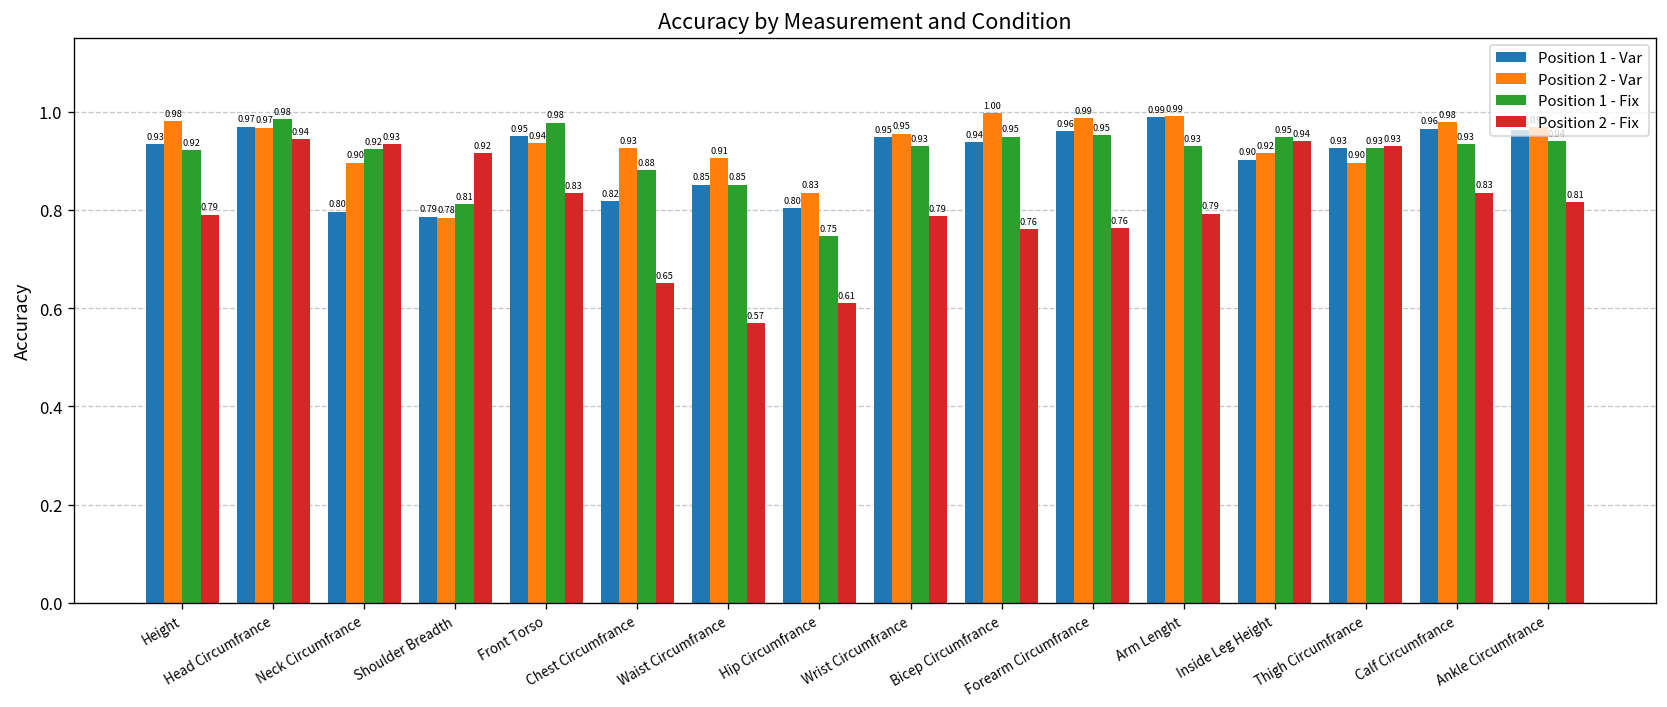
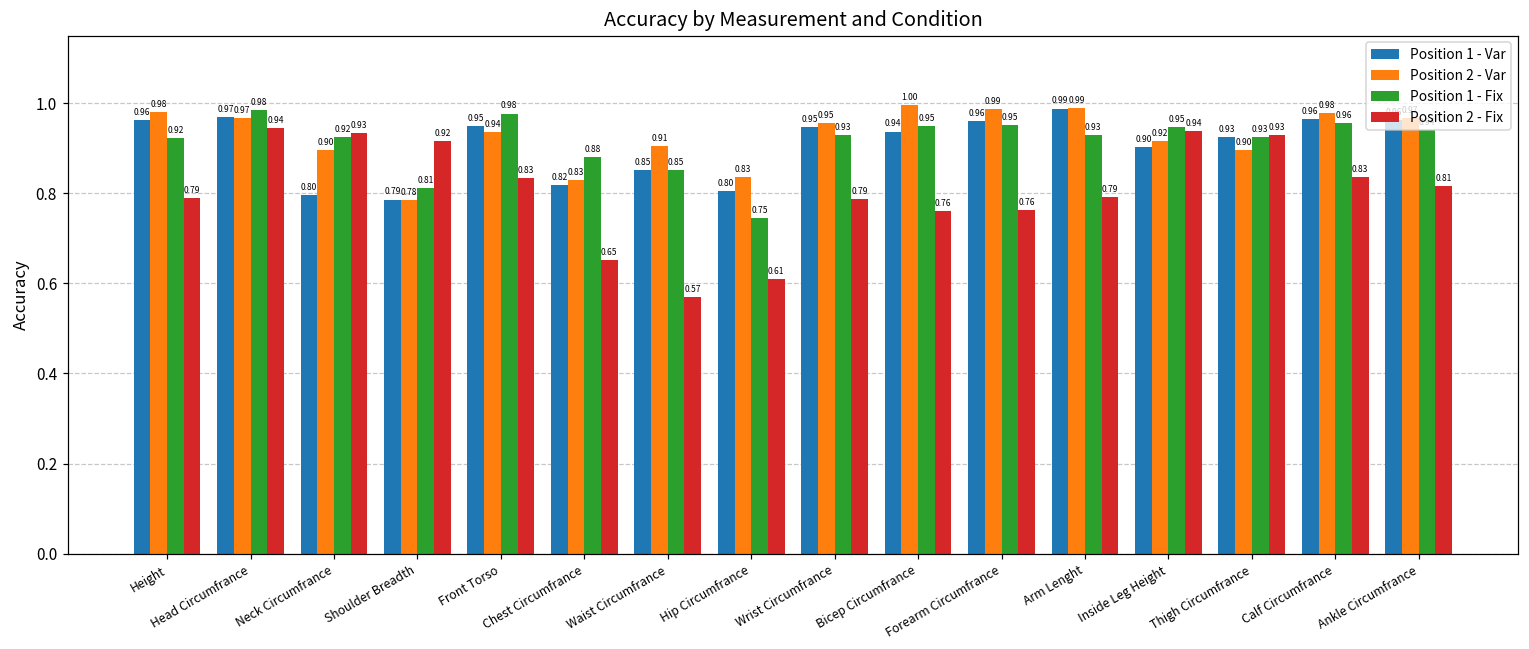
  {
    "Position 1 - Var": {
-     "Height": 0.93,
+     "Height": 0.96,
      "Head Circumfrance": 0.97,
      "Neck Circumfrance": 0.80,
      "Shoulder Breadth": 0.79,
      "Front Torso": 0.95,
      "Chest Circumfrance": 0.82,
      "Waist Circumfrance": 0.85,
      "Hip Circumfrance": 0.80,
      "Wrist Circumfrance": 0.95,
      "Bicep Circumfrance": 0.94,
      "Forearm Circumfrance": 0.96,
      "Arm Lenght": 0.99,
      "Inside Leg Height": 0.90,
      "Thigh Circumfrance": 0.93,
      "Calf Circumfrance": 0.96
    },
    "Position 2 - Var": {
      "Height": 0.98,
      "Head Circumfrance": 0.97,
      "Neck Circumfrance": 0.90,
      "Shoulder Breadth": 0.78,
      "Front Torso": 0.94,
-     "Chest Circumfrance": 0.93,
+     "Chest Circumfrance": 0.83,
      "Waist Circumfrance": 0.91,
      "Hip Circumfrance": 0.83,
      "Wrist Circumfrance": 0.95,
      "Bicep Circumfrance": 1.00,
      "Forearm Circumfrance": 0.99,
      "Arm Lenght": 0.99,
      "Inside Leg Height": 0.92,
      "Thigh Circumfrance": 0.90,
      "Calf Circumfrance": 0.98
    },
    "Position 1 - Fix": {
      "Height": 0.92,
      "Head Circumfrance": 0.98,
      "Neck Circumfrance": 0.92,
      "Shoulder Breadth": 0.81,
      "Front Torso": 0.98,
      "Chest Circumfrance": 0.88,
      "Waist Circumfrance": 0.85,
      "Hip Circumfrance": 0.75,
      "Wrist Circumfrance": 0.93,
      "Bicep Circumfrance": 0.95,
      "Forearm Circumfrance": 0.95,
      "Arm Lenght": 0.93,
      "Inside Leg Height": 0.95,
      "Thigh Circumfrance": 0.93,
-     "Calf Circumfrance": 0.93
+     "Calf Circumfrance": 0.96
    },
    "Position 2 - Fix": {
      "Height": 0.79,
      "Head Circumfrance": 0.94,
      "Neck Circumfrance": 0.93,
      "Shoulder Breadth": 0.92,
      "Front Torso": 0.83,
      "Chest Circumfrance": 0.65,
      "Waist Circumfrance": 0.57,
      "Hip Circumfrance": 0.61,
      "Wrist Circumfrance": 0.79,
      "Bicep Circumfrance": 0.76,
      "Forearm Circumfrance": 0.76,
      "Arm Lenght": 0.79,
      "Inside Leg Height": 0.94,
      "Thigh Circumfrance": 0.93,
      "Calf Circumfrance": 0.83,
      "Ankle Circumfrance": 0.81
    }
  }
